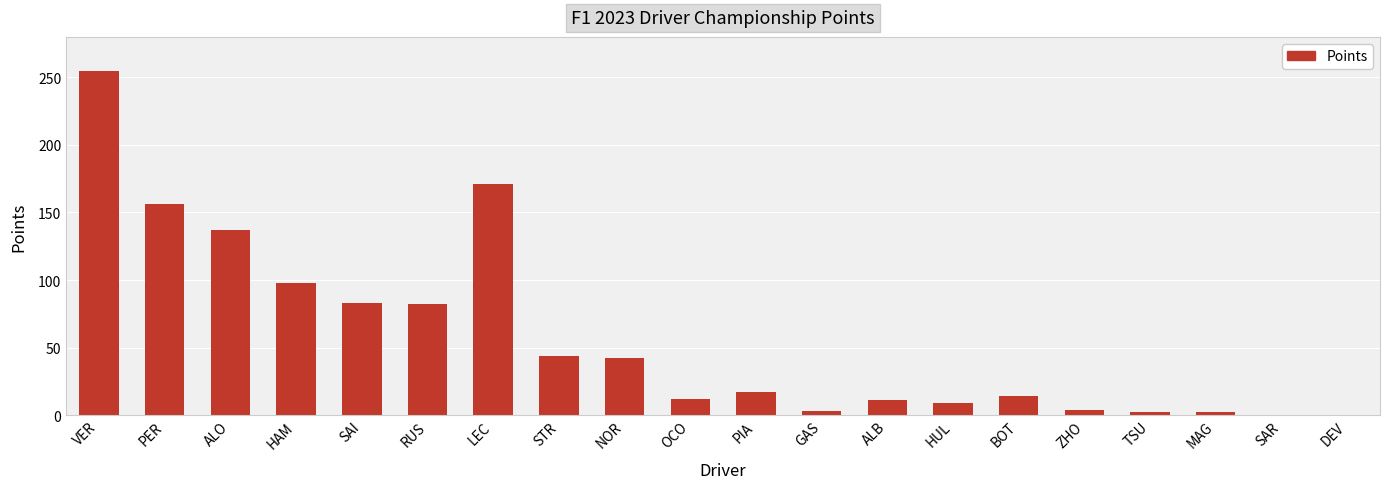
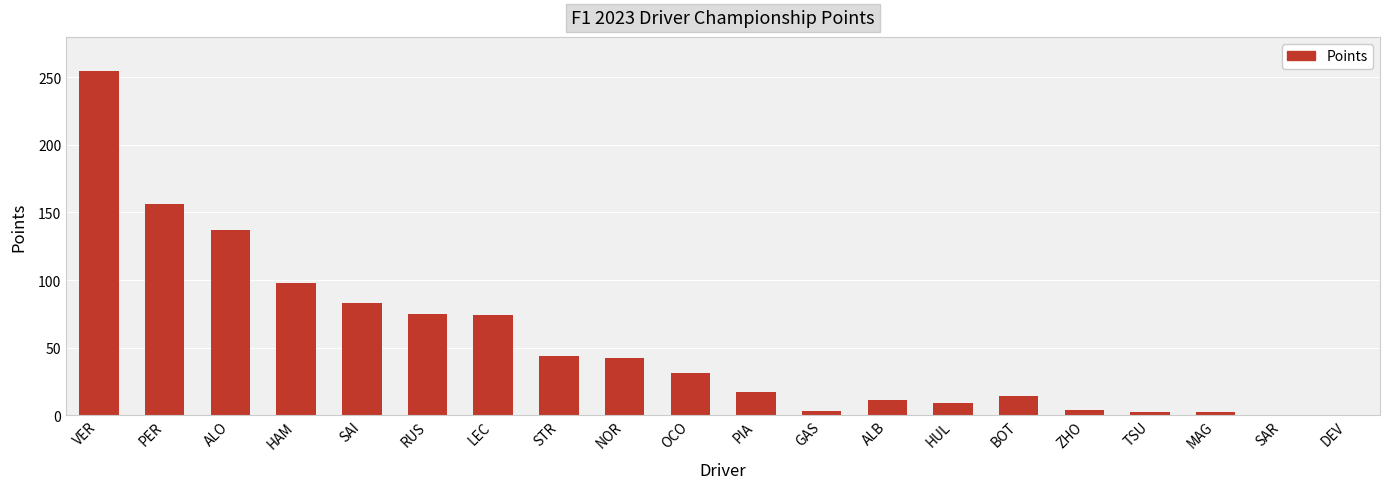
  {
    "VER": 255,
    "PER": 156,
    "ALO": 137,
    "HAM": 98,
    "SAI": 83,
-   "RUS": 82,
-   "LEC": 171,
+   "RUS": 75,
+   "LEC": 74,
    "STR": 44,
    "NOR": 42,
-   "OCO": 12,
+   "OCO": 31,
    "PIA": 17,
    "GAS": 3,
    "ALB": 11,
    "HUL": 9,
    "BOT": 14,
    "ZHO": 4,
    "TSU": 2,
    "MAG": 2,
    "SAR": 0,
    "DEV": 0
  }
